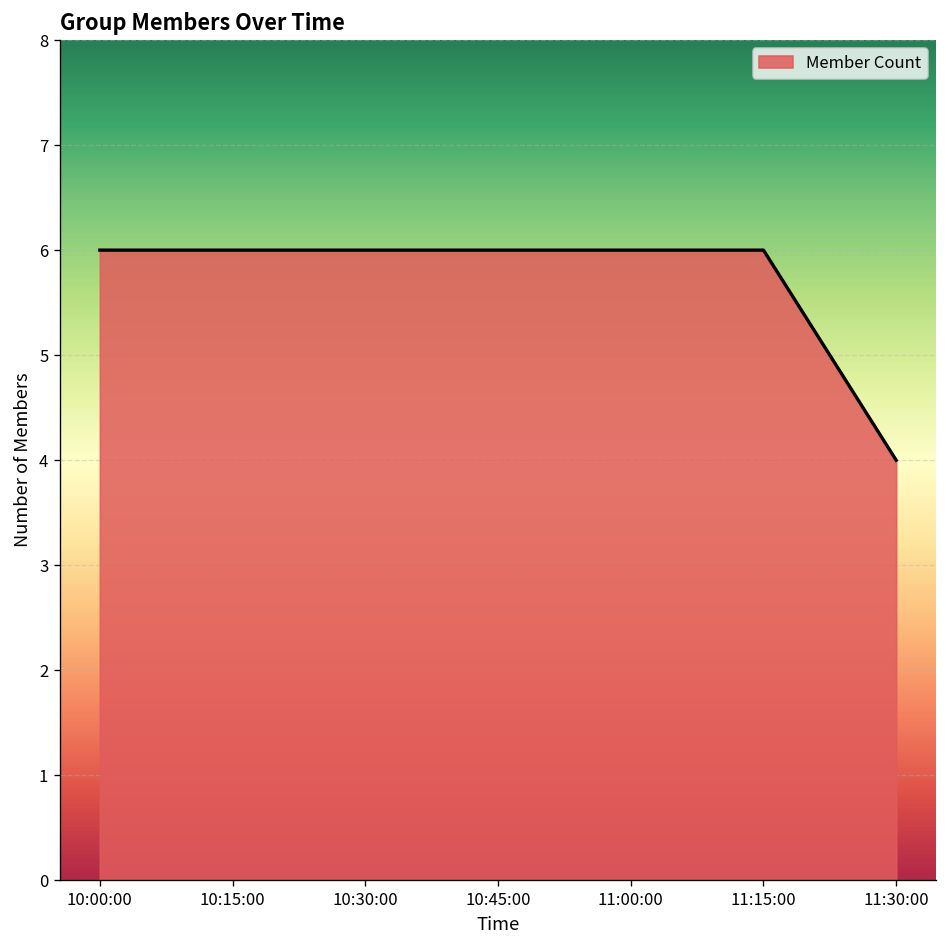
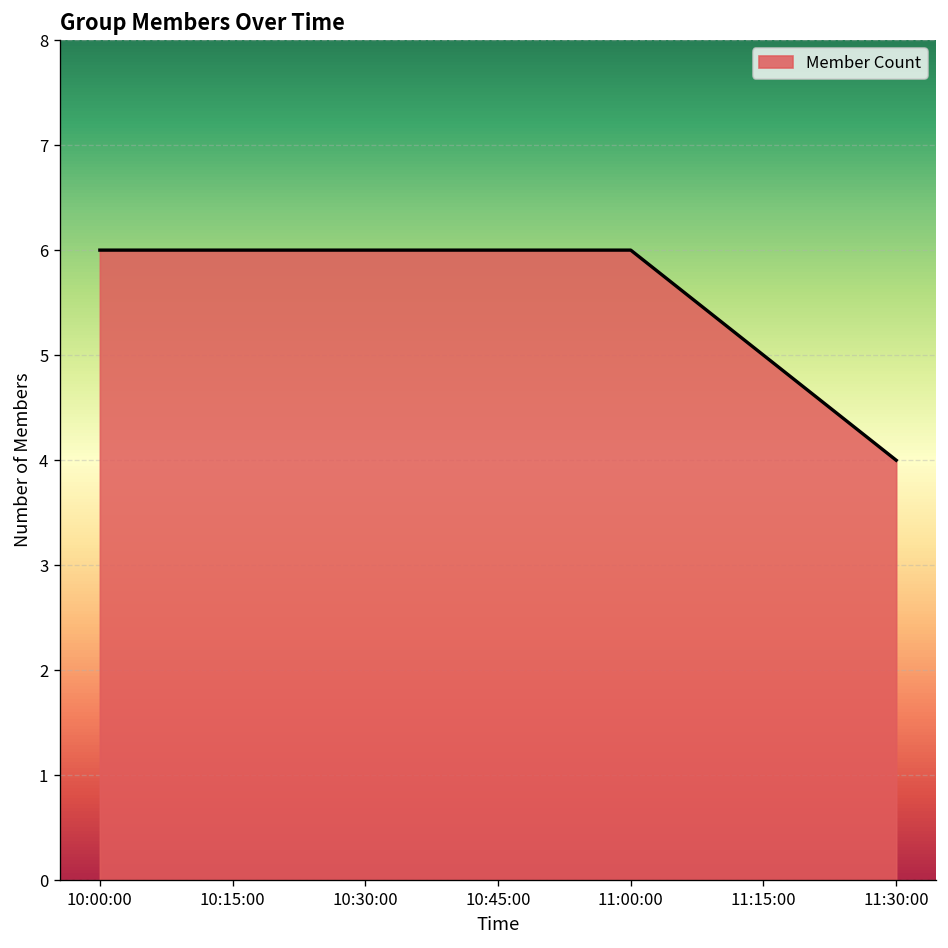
  {
    "10:00:00": 6,
    "10:15:00": 6,
    "10:30:00": 6,
    "10:45:00": 6,
    "11:00:00": 6,
-   "11:15:00": 6,
+   "11:15:00": 5,
    "11:30:00": 4
  }
